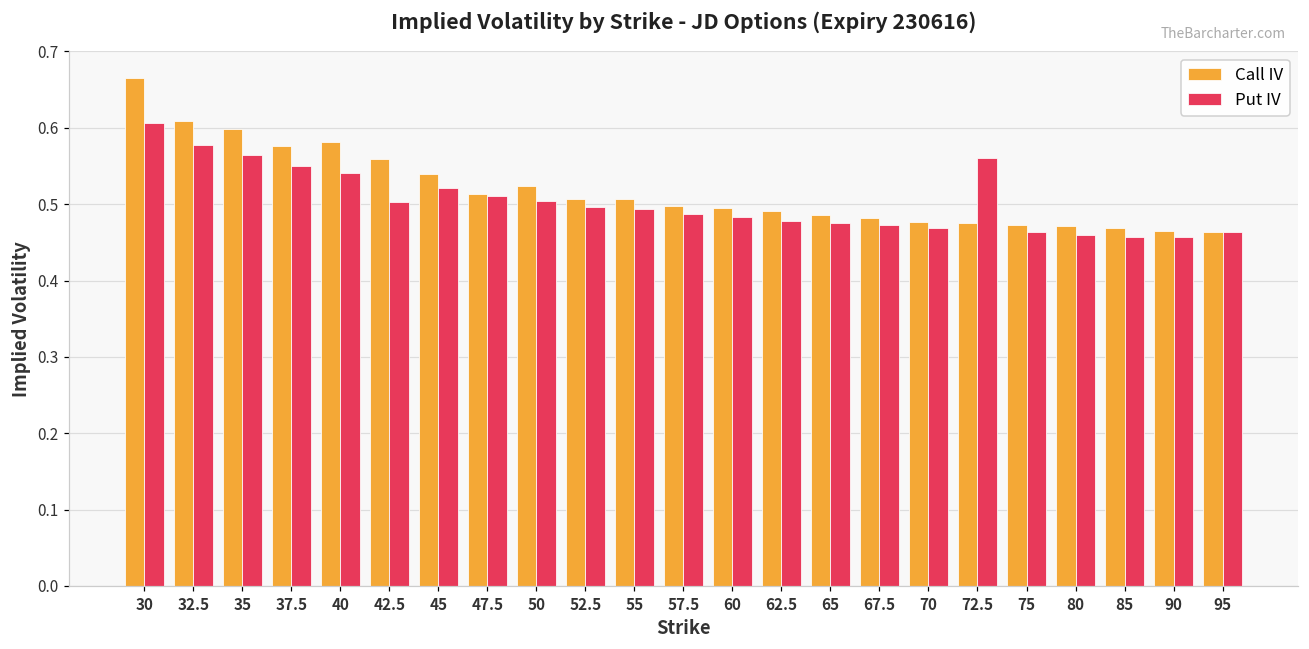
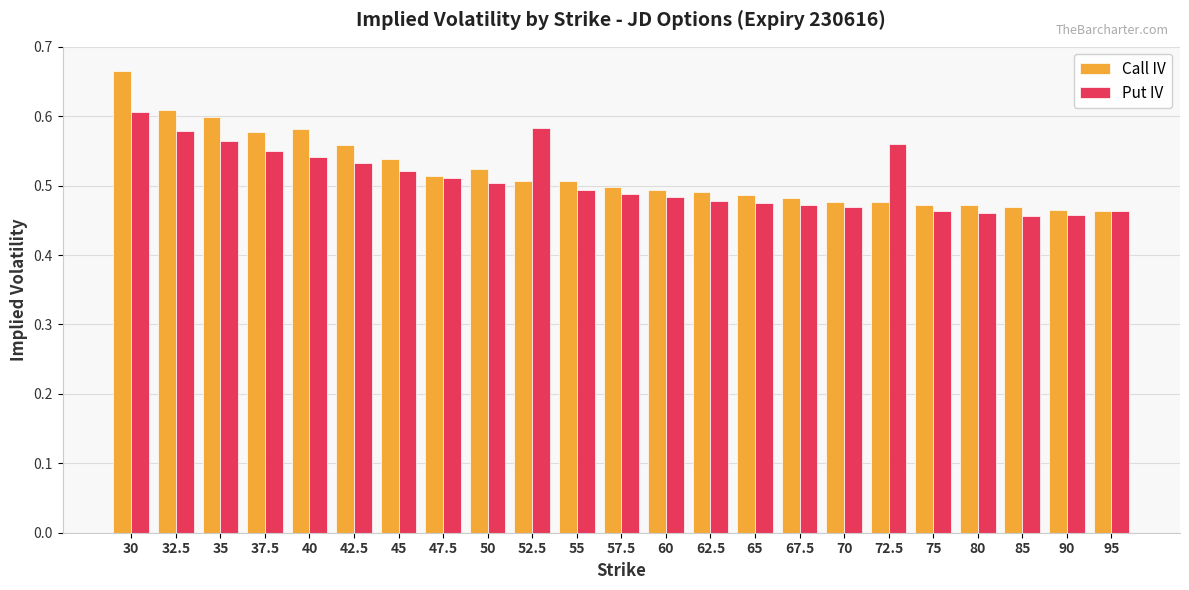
  {
    "Call IV": {
      "30": 0.67,
      "32.5": 0.61,
      "35": 0.60,
      "37.5": 0.58,
      "40": 0.58,
      "42.5": 0.56,
      "45": 0.54,
      "47.5": 0.51,
      "50": 0.52,
      "52.5": 0.51,
      "55": 0.51,
      "57.5": 0.50,
      "60": 0.49,
      "62.5": 0.49,
      "65": 0.49,
      "67.5": 0.48,
      "70": 0.48,
      "72.5": 0.48,
      "75": 0.47,
      "80": 0.47,
      "85": 0.47,
      "90": 0.46,
      "95": 0.46
    },
    "Put IV": {
      "30": 0.61,
      "32.5": 0.58,
      "35": 0.56,
      "37.5": 0.55,
      "40": 0.54,
-     "42.5": 0.50,
+     "42.5": 0.53,
      "45": 0.52,
      "47.5": 0.51,
      "50": 0.50,
-     "52.5": 0.50,
+     "52.5": 0.58,
      "55": 0.49,
      "57.5": 0.49,
      "60": 0.48,
      "62.5": 0.48,
      "65": 0.48,
      "67.5": 0.47,
      "70": 0.47,
      "72.5": 0.56,
      "75": 0.46,
      "80": 0.46,
      "85": 0.46,
      "90": 0.46,
      "95": 0.46
    }
  }
